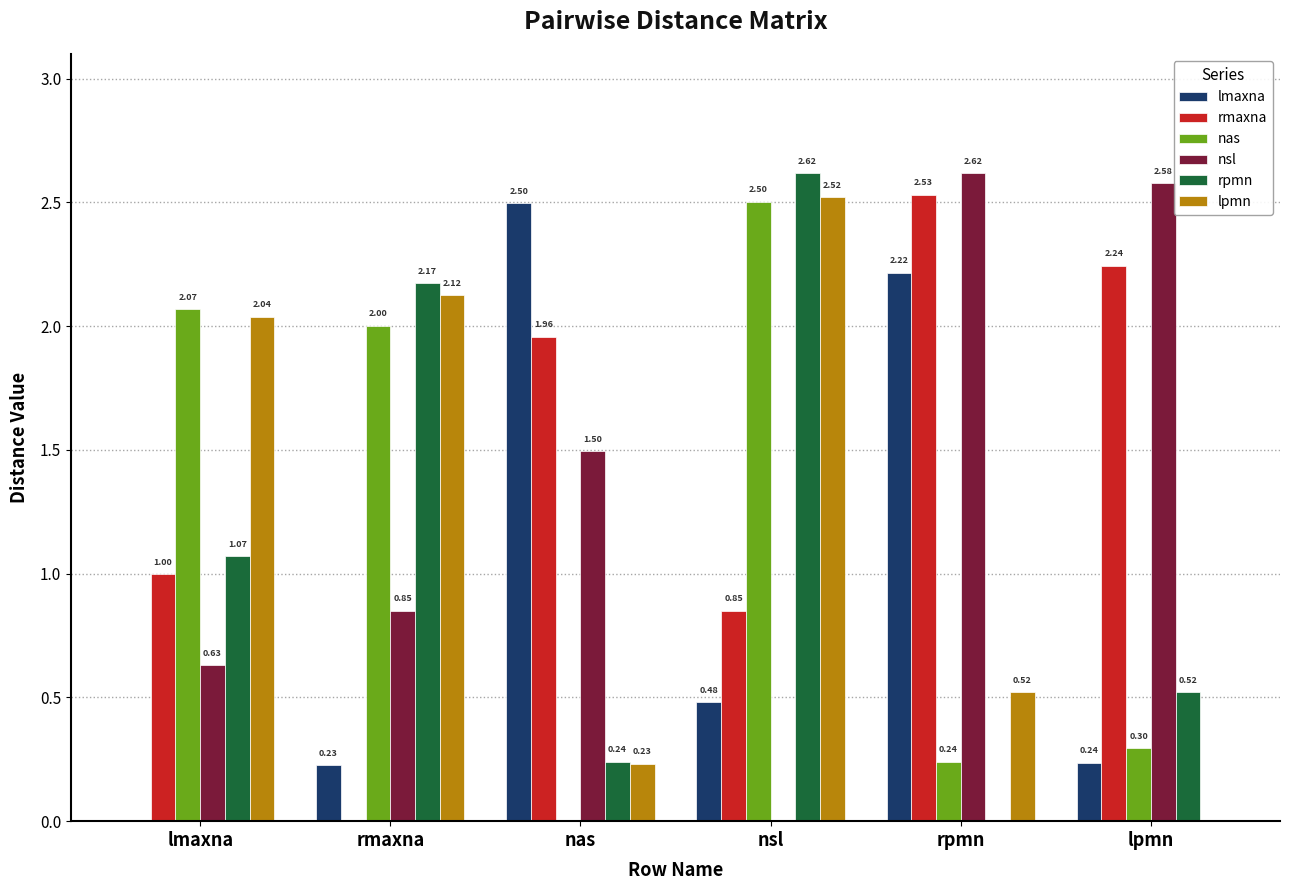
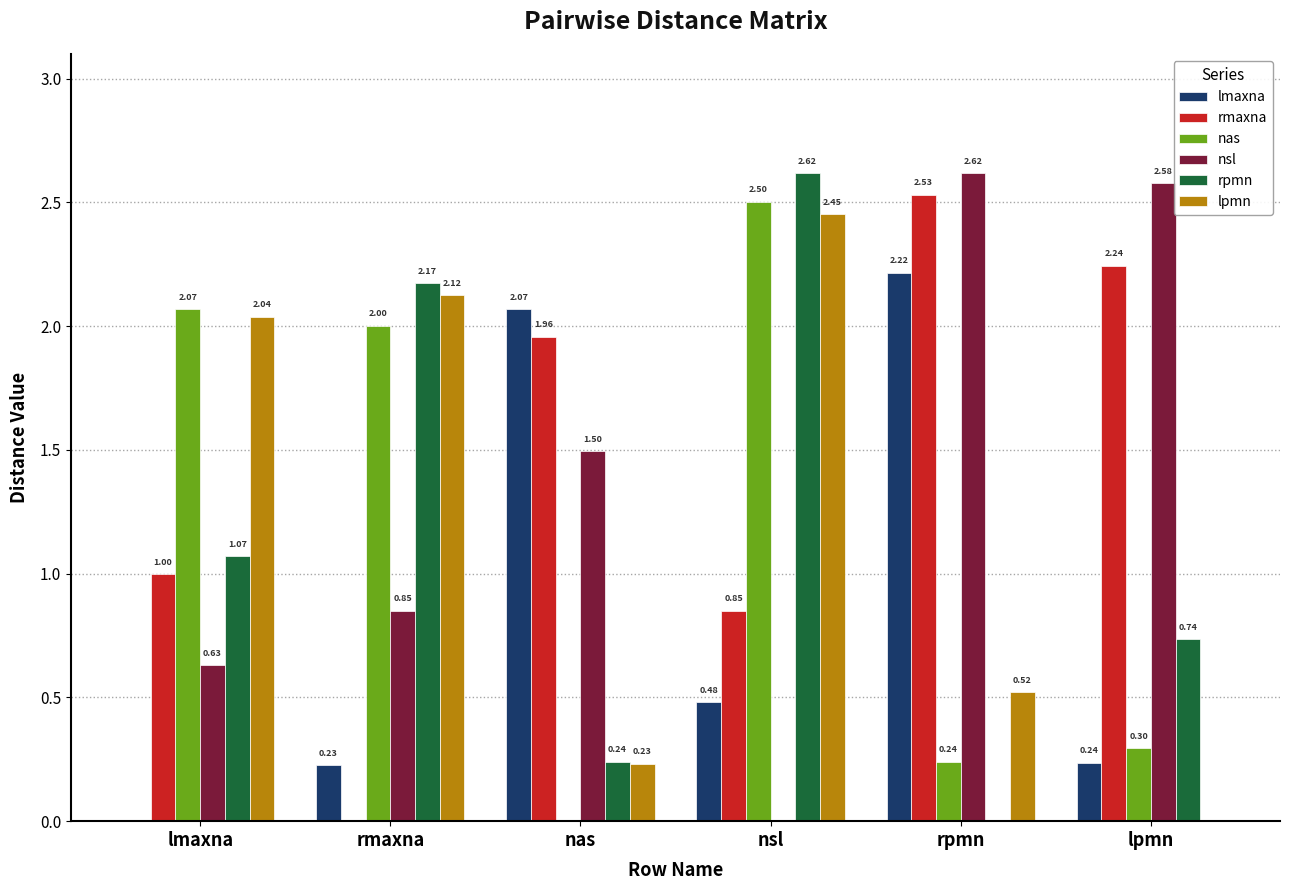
  {
    "lmaxna": {
      "rmaxna": 0.23,
-     "nas": 2.50,
+     "nas": 2.07,
      "nsl": 0.48,
      "rpmn": 2.22,
      "lpmn": 0.24
    },
    "rmaxna": {
      "lmaxna": 1.00,
      "nas": 1.96,
      "nsl": 0.85,
      "rpmn": 2.53,
      "lpmn": 2.24
    },
    "nas": {
      "lmaxna": 2.07,
      "rmaxna": 2.00,
      "nsl": 2.50,
      "rpmn": 0.24,
      "lpmn": 0.30
    },
    "nsl": {
      "lmaxna": 0.63,
      "rmaxna": 0.85,
      "nas": 1.50,
      "rpmn": 2.62,
      "lpmn": 2.58
    },
    "rpmn": {
      "lmaxna": 1.07,
      "rmaxna": 2.17,
      "nas": 0.24,
      "nsl": 2.62,
-     "lpmn": 0.52
+     "lpmn": 0.74
    },
    "lpmn": {
      "lmaxna": 2.04,
      "rmaxna": 2.12,
      "nas": 0.23,
-     "nsl": 2.52,
+     "nsl": 2.45,
      "rpmn": 0.52
    }
  }
